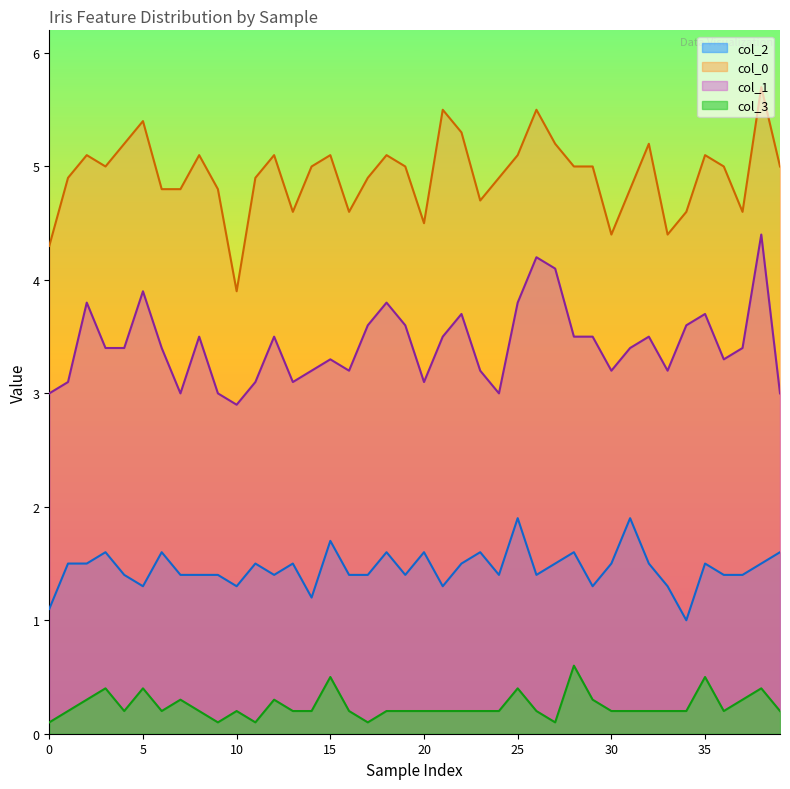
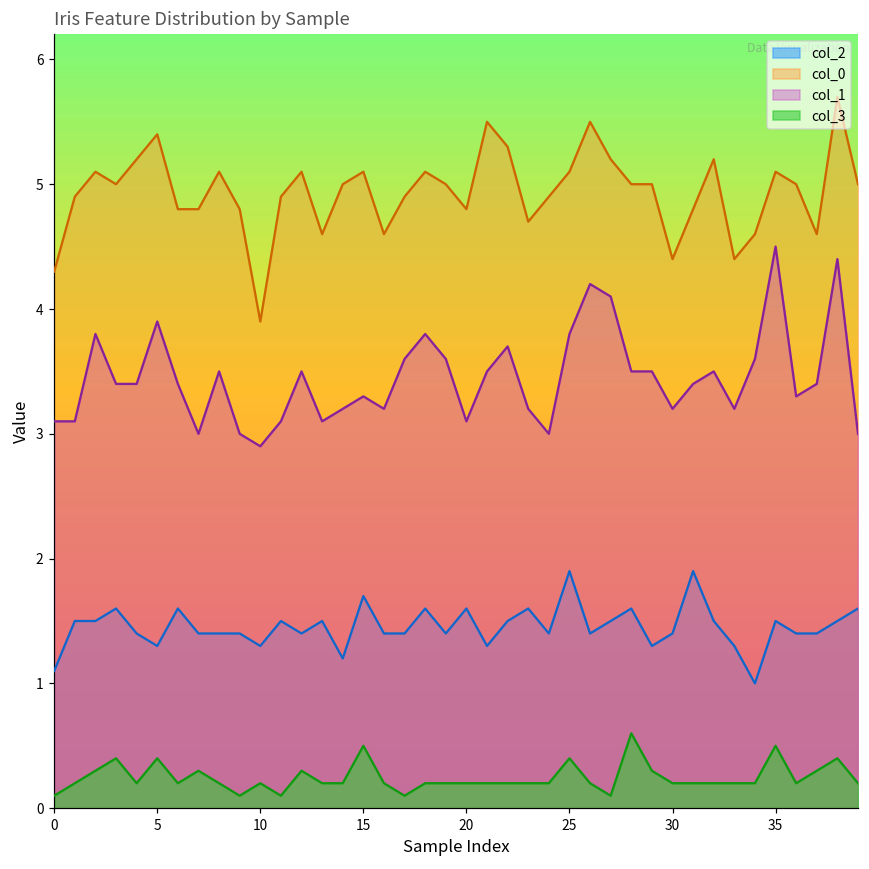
  {
    "col_2": {
      "0": 1.1,
      "5": 1.3,
      "10": 1.3,
      "15": 1.7,
      "20": 1.6,
      "25": 1.9,
-     "30": 1.5,
+     "30": 1.4,
      "35": 1.5
    },
    "col_0": {
      "0": 4.3,
      "5": 5.4,
      "10": 3.9,
      "15": 5.1,
-     "20": 4.5,
+     "20": 4.8,
      "25": 5.1,
      "30": 4.4,
      "35": 5.1
    },
    "col_1": {
-     "0": 3.0,
+     "0": 3.1,
      "5": 3.9,
      "10": 2.9,
      "15": 3.3,
      "20": 3.1,
      "25": 3.8,
      "30": 3.2,
-     "35": 3.7
+     "35": 4.5
    },
    "col_3": {
      "0": 0.1,
      "5": 0.4,
      "10": 0.2,
      "15": 0.5,
      "20": 0.2,
      "25": 0.4,
      "30": 0.2,
      "35": 0.5
    }
  }
